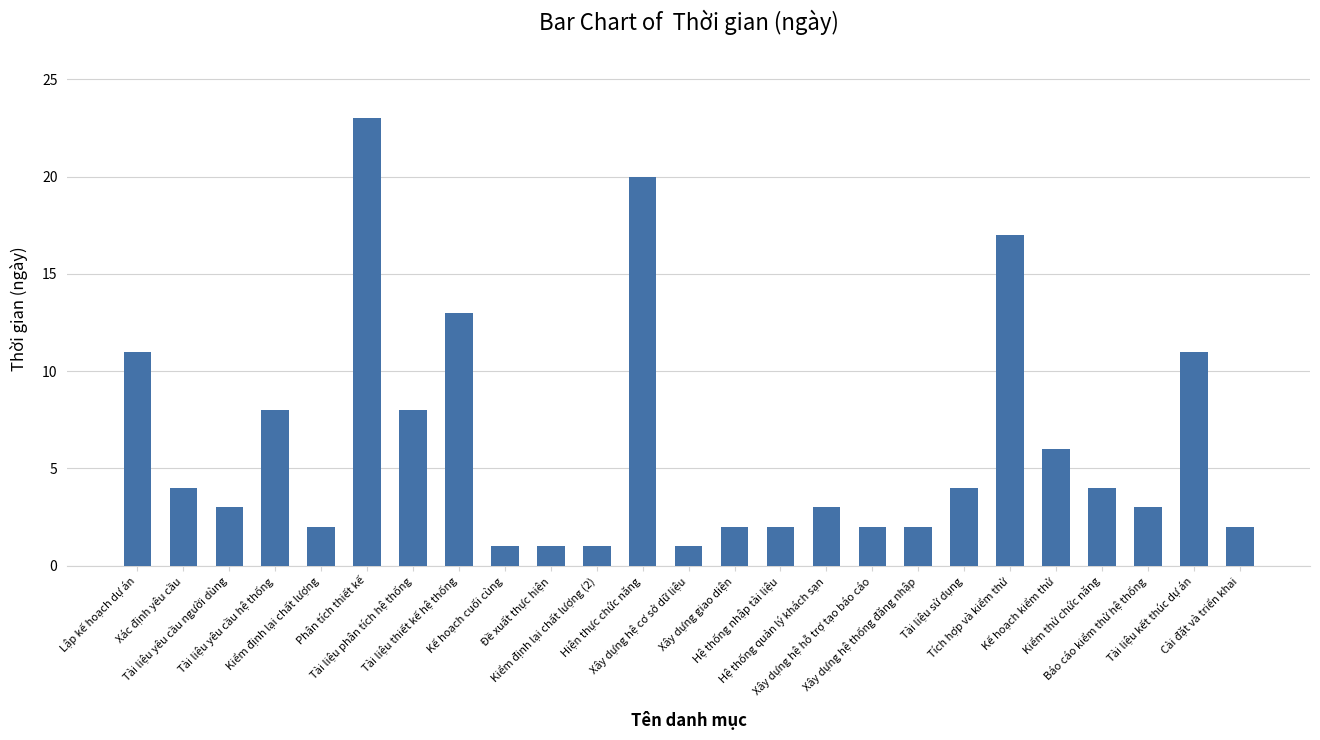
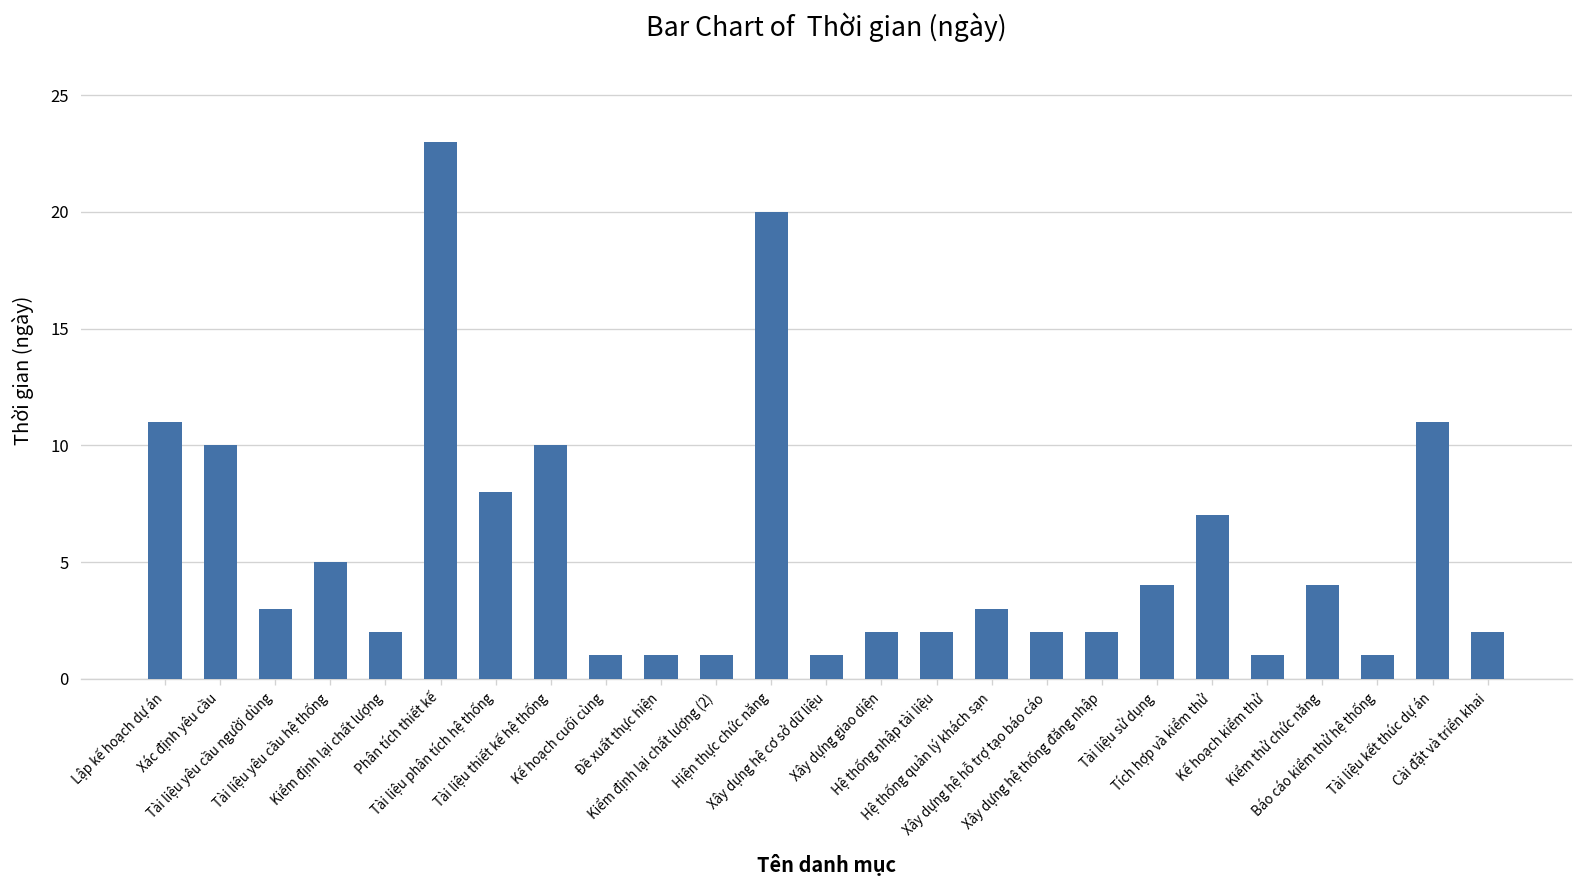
  {
    "Lập kế hoạch dự án": 11,
-   "Xác định yêu cầu": 4,
+   "Xác định yêu cầu": 10,
    "Tài liệu yêu cầu người dùng": 3,
-   "Tài liệu yêu cầu hệ thống": 8,
+   "Tài liệu yêu cầu hệ thống": 5,
    "Kiểm định lại chất lượng": 2,
    "Phân tích thiết kế": 23,
    "Tài liệu phân tích hệ thống": 8,
-   "Tài liệu thiết kế hệ thống": 13,
+   "Tài liệu thiết kế hệ thống": 10,
    "Kế hoạch cuối cùng": 1,
    "Đề xuất thực hiện": 1,
    "Kiểm định lại chất lượng (2)": 1,
    "Hiện thực chức năng": 20,
    "Xây dựng hệ cơ sở dữ liệu": 1,
    "Xây dựng giao diện": 2,
    "Hệ thống nhập tài liệu": 2,
    "Hệ thống quản lý khách sạn": 3,
    "Xây dựng hệ hỗ trợ tạo báo cáo": 2,
    "Xây dựng hệ thống đăng nhập": 2,
    "Tài liệu sử dụng": 4,
-   "Tích hợp và kiểm thử": 17,
-   "Kế hoạch kiểm thử": 6,
+   "Tích hợp và kiểm thử": 7,
+   "Kế hoạch kiểm thử": 1,
    "Kiểm thử chức năng": 4,
-   "Báo cáo kiểm thử hệ thống": 3,
+   "Báo cáo kiểm thử hệ thống": 1,
    "Tài liệu kết thúc dự án": 11,
    "Cài đặt và triển khai": 2
  }
